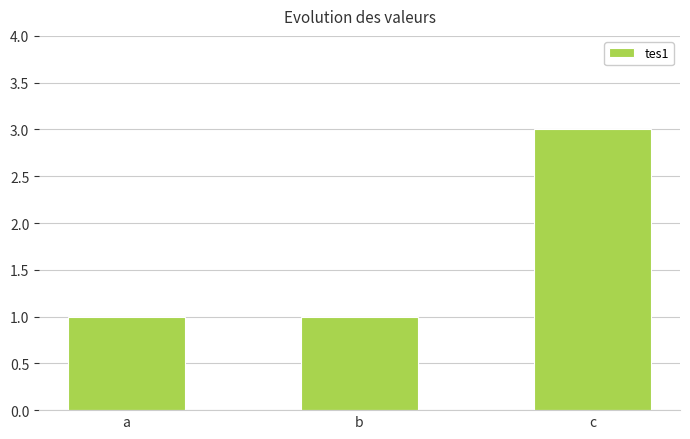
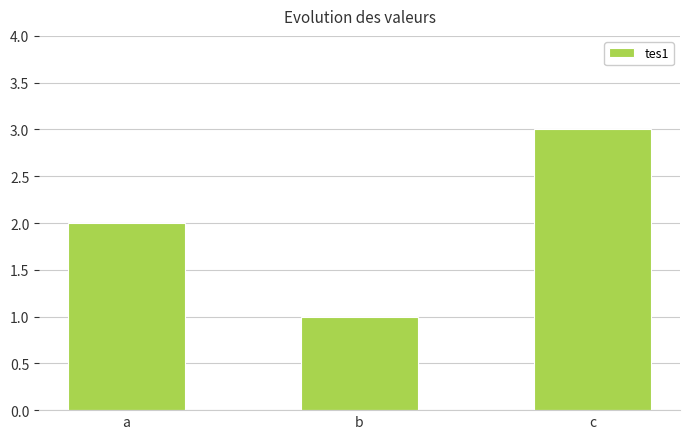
  {
-   "a": 1,
+   "a": 2,
    "b": 1,
    "c": 3
  }
